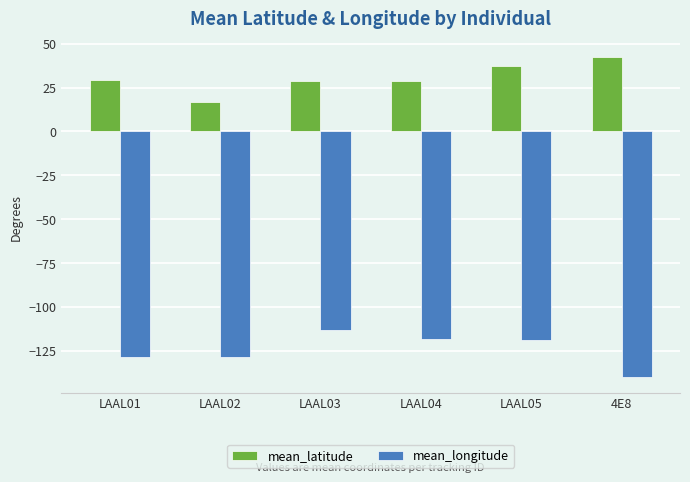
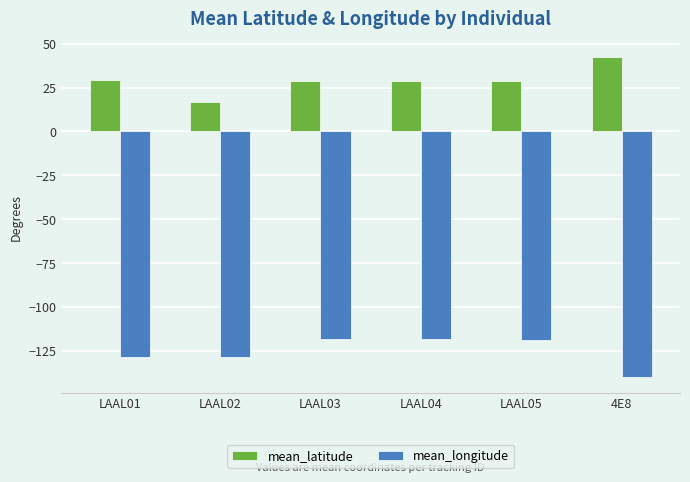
  {
    "mean_latitude": {
      "LAAL01": 29,
      "LAAL02": 17,
      "LAAL03": 29,
      "LAAL04": 29,
-     "LAAL05": 37,
+     "LAAL05": 29,
      "4E8": 42
    },
    "mean_longitude": {
      "LAAL01": -129,
      "LAAL02": -129,
-     "LAAL03": -113,
+     "LAAL03": -118,
      "LAAL04": -118,
      "LAAL05": -119,
      "4E8": -140
    }
  }
